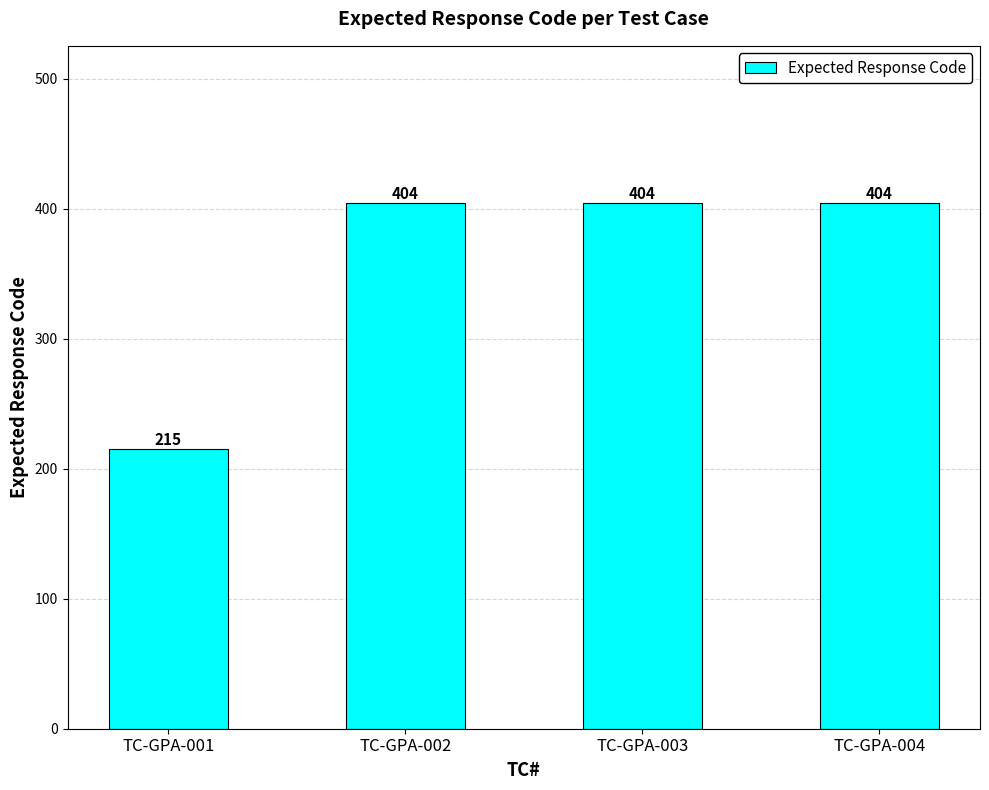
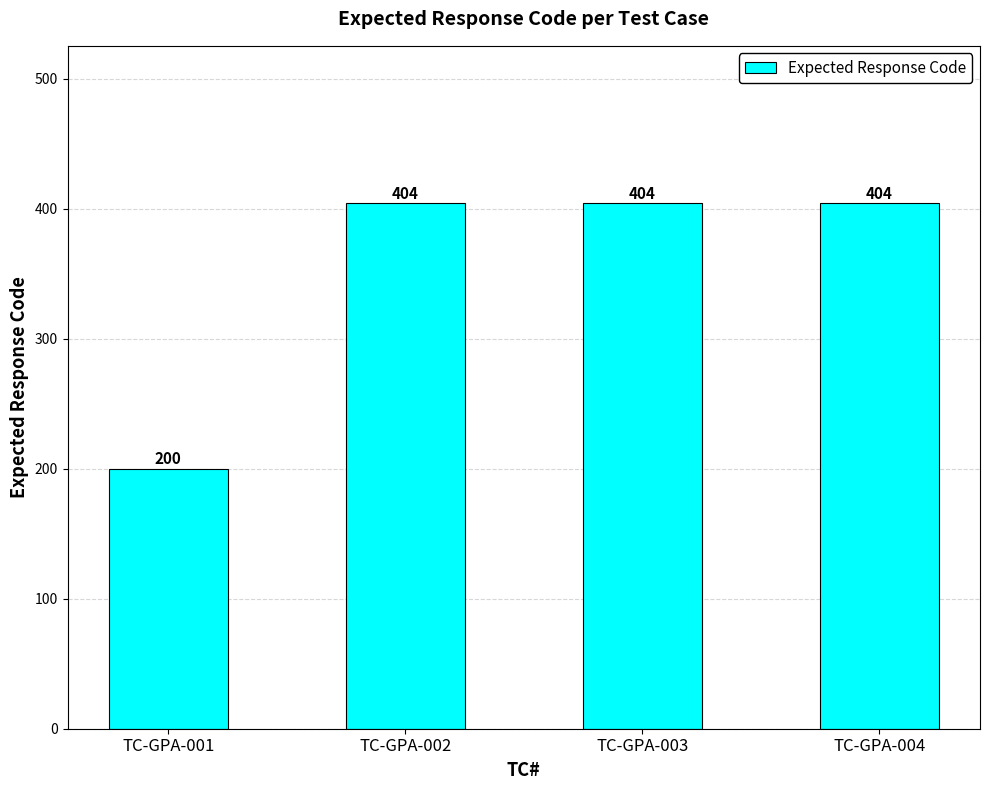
  {
-   "TC-GPA-001": 215,
+   "TC-GPA-001": 200,
    "TC-GPA-002": 404,
    "TC-GPA-003": 404,
    "TC-GPA-004": 404
  }
